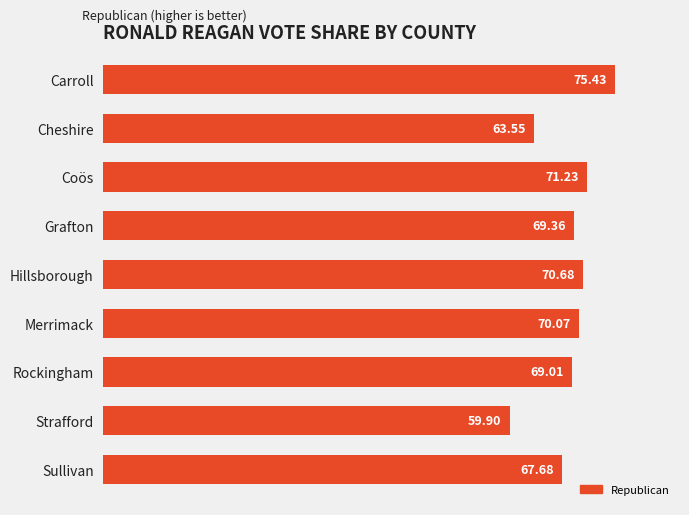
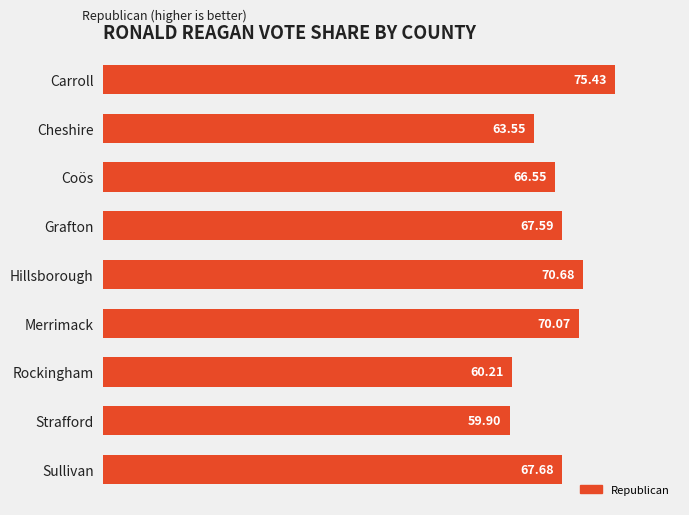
  {
    "Carroll": 75.43,
    "Cheshire": 63.55,
-   "Coös": 71.23,
-   "Grafton": 69.36,
+   "Coös": 66.55,
+   "Grafton": 67.59,
    "Hillsborough": 70.68,
    "Merrimack": 70.07,
-   "Rockingham": 69.01,
+   "Rockingham": 60.21,
    "Strafford": 59.90,
    "Sullivan": 67.68
  }
